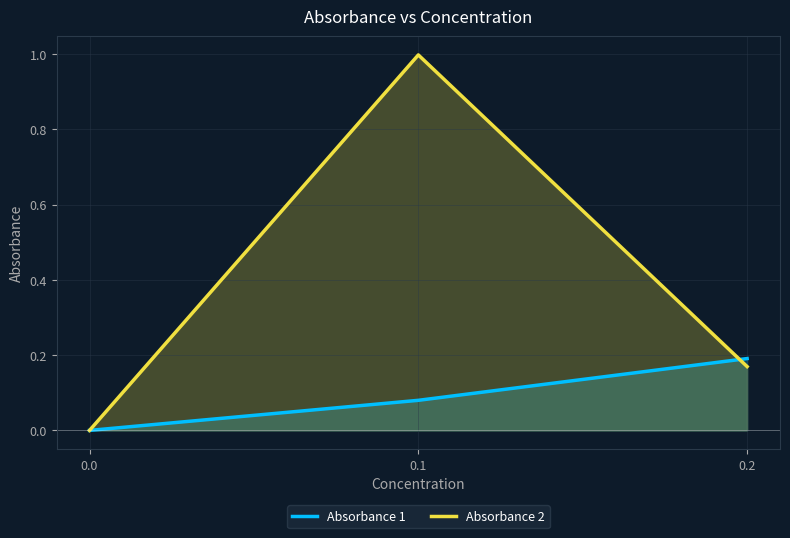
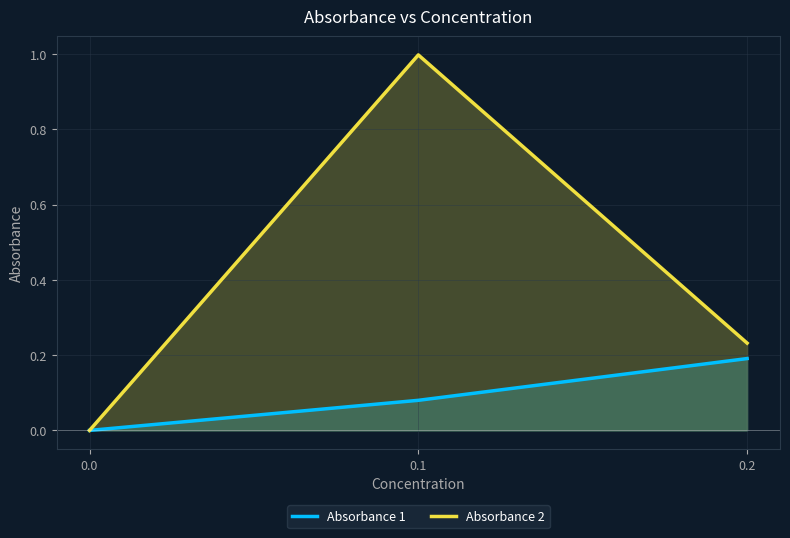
  {
    "Absorbance 1": {
      "0.1": 0.08,
      "0.2": 0.19
    },
    "Absorbance 2": {
      "0.1": 1.00,
-     "0.2": 0.17
+     "0.2": 0.23
    }
  }
